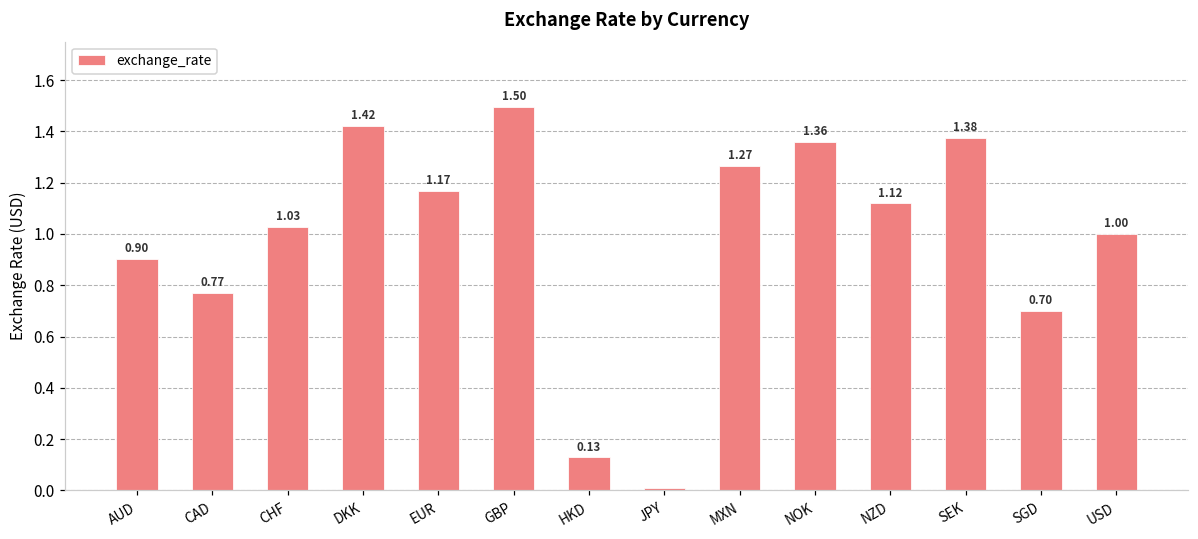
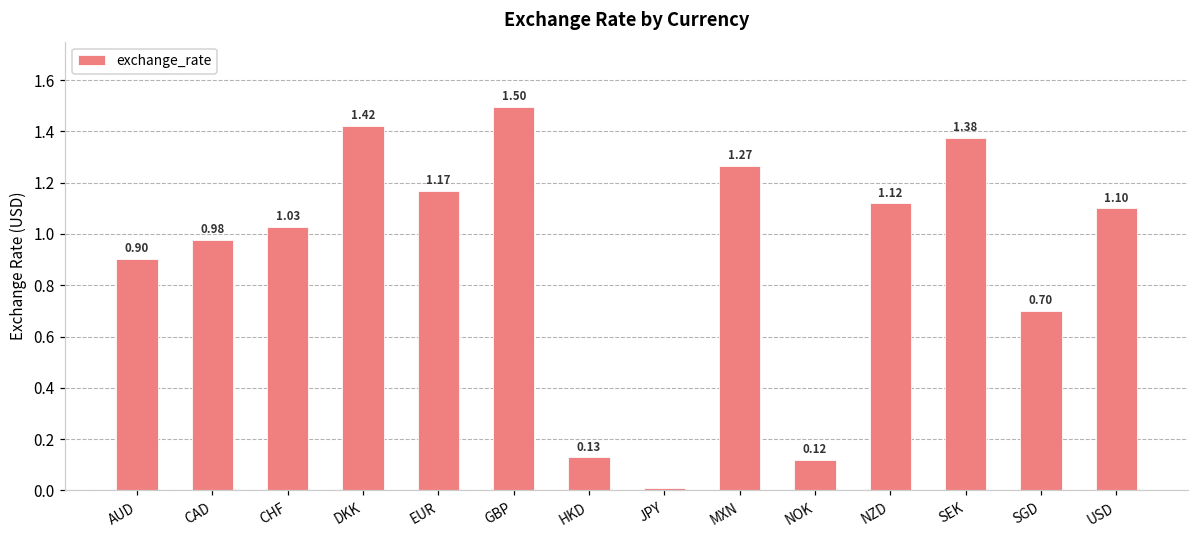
  {
    "AUD": 0.90,
-   "CAD": 0.77,
+   "CAD": 0.98,
    "CHF": 1.03,
    "DKK": 1.42,
    "EUR": 1.17,
    "GBP": 1.50,
    "HKD": 0.13,
    "MXN": 1.27,
-   "NOK": 1.36,
+   "NOK": 0.12,
    "NZD": 1.12,
    "SEK": 1.38,
    "SGD": 0.70,
-   "USD": 1.00
+   "USD": 1.10
  }
